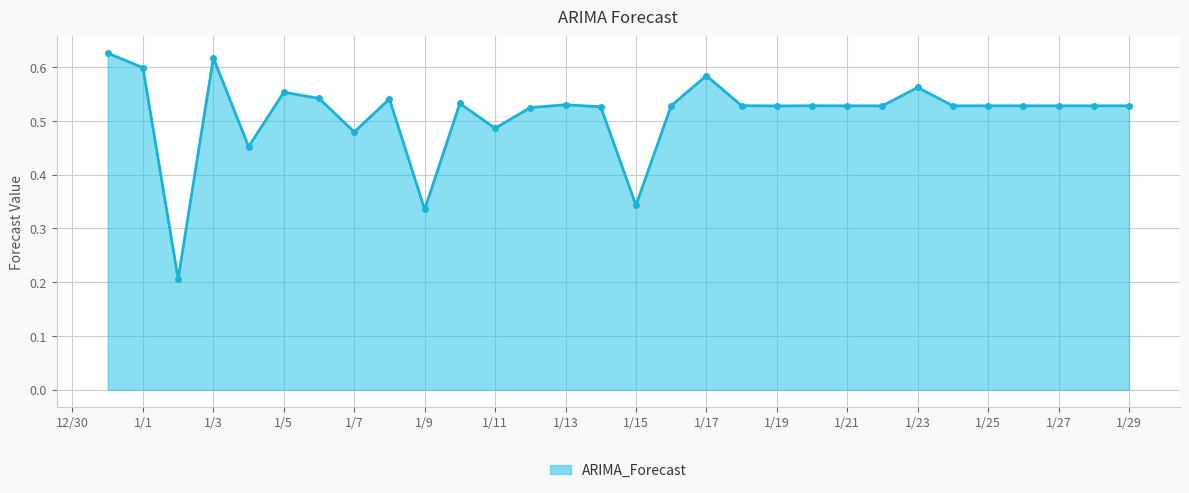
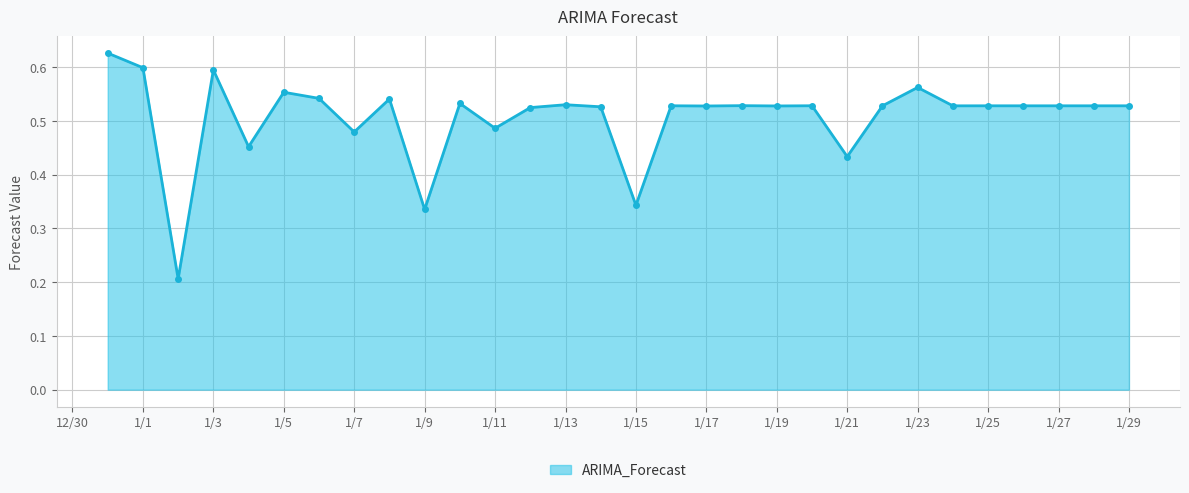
  {
    "1/1": 0.60,
-   "1/3": 0.62,
+   "1/3": 0.60,
    "1/5": 0.55,
    "1/7": 0.48,
    "1/9": 0.34,
    "1/11": 0.49,
    "1/13": 0.53,
    "1/15": 0.34,
-   "1/17": 0.58,
+   "1/17": 0.53,
    "1/19": 0.53,
-   "1/21": 0.53,
+   "1/21": 0.43,
    "1/23": 0.56,
    "1/25": 0.53,
    "1/27": 0.53,
    "1/29": 0.53
  }
